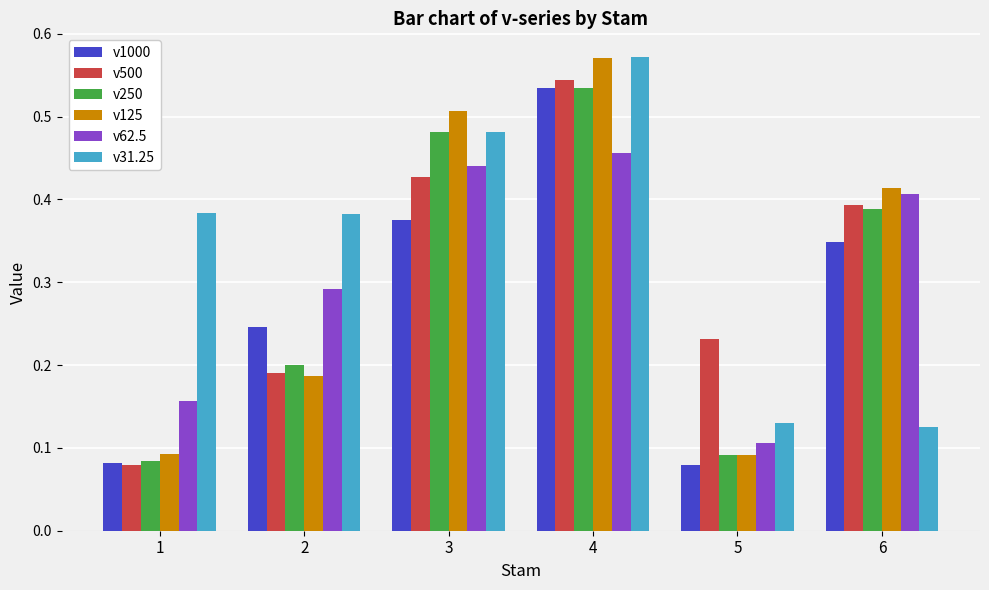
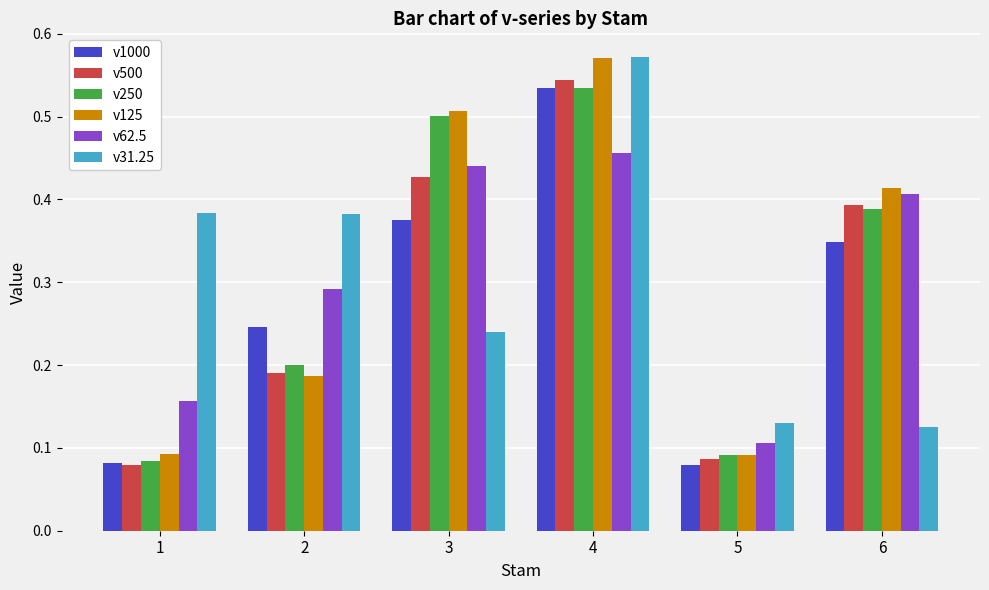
  {
    "v1000": {
      "1": 0.08,
      "2": 0.25,
      "3": 0.38,
      "4": 0.54,
      "5": 0.08,
      "6": 0.35
    },
    "v500": {
      "1": 0.08,
      "2": 0.19,
      "3": 0.43,
      "4": 0.54,
-     "5": 0.23,
+     "5": 0.09,
      "6": 0.39
    },
    "v250": {
      "1": 0.08,
      "2": 0.20,
-     "3": 0.48,
+     "3": 0.50,
      "4": 0.53,
      "5": 0.09,
      "6": 0.39
    },
    "v125": {
      "1": 0.09,
      "2": 0.19,
      "3": 0.51,
      "4": 0.57,
      "5": 0.09,
      "6": 0.41
    },
    "v62.5": {
      "1": 0.16,
      "2": 0.29,
      "3": 0.44,
      "4": 0.46,
      "5": 0.11,
      "6": 0.41
    },
    "v31.25": {
      "1": 0.38,
      "2": 0.38,
-     "3": 0.48,
+     "3": 0.24,
      "4": 0.57,
      "5": 0.13,
      "6": 0.13
    }
  }
